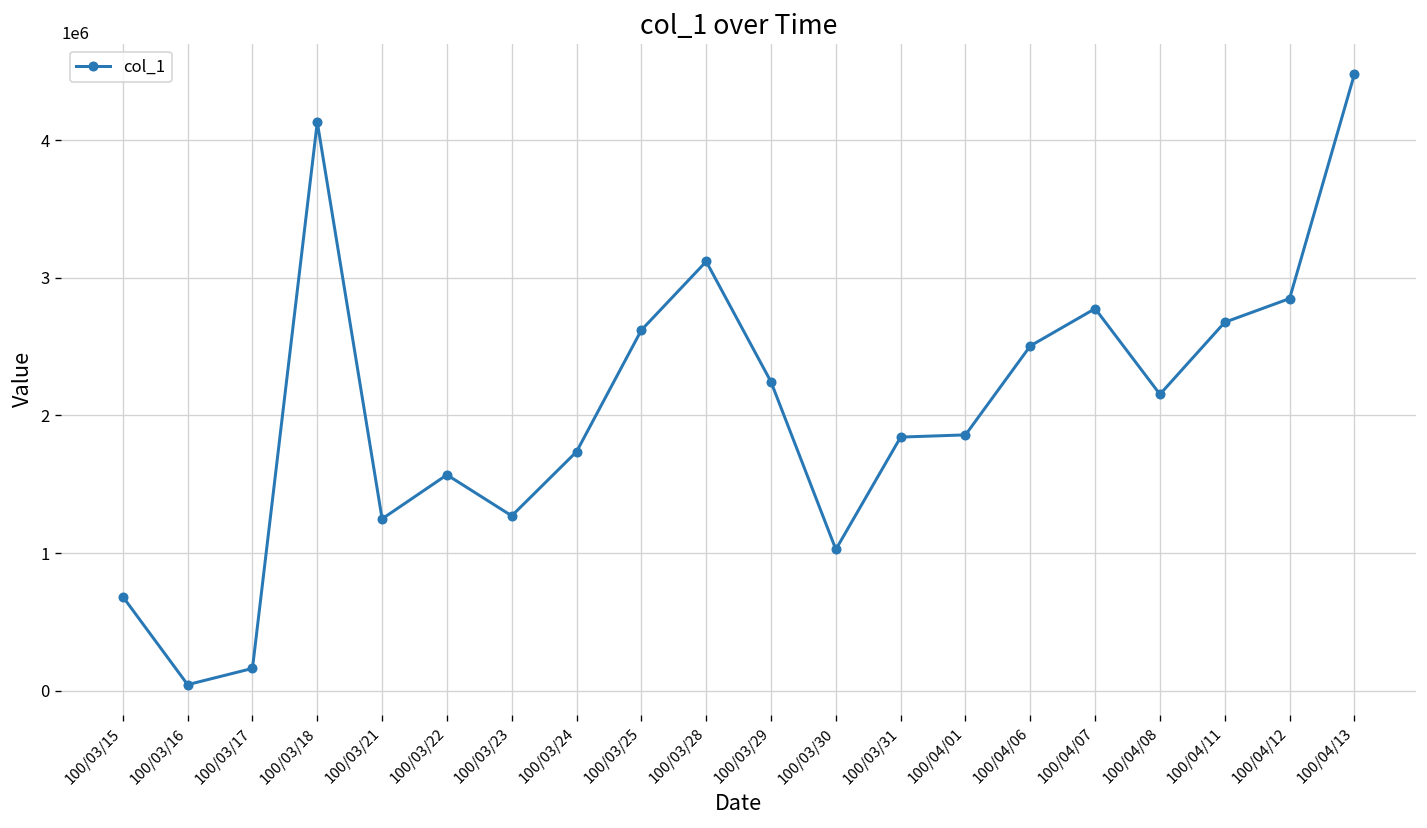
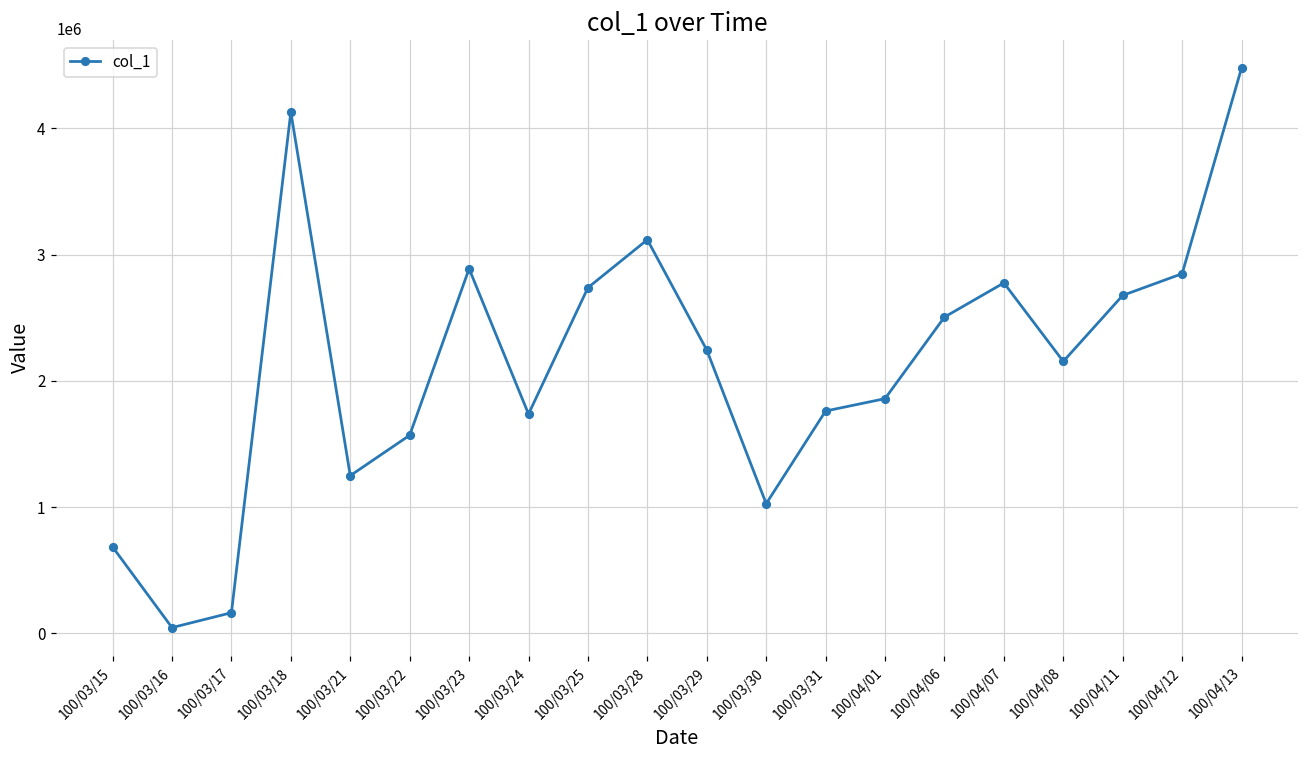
  {
    "100/03/15": 680000,
    "100/03/16": 50000,
    "100/03/17": 160000,
    "100/03/18": 4130000,
    "100/03/21": 1250000,
    "100/03/22": 1570000,
-   "100/03/23": 1270000,
+   "100/03/23": 2890000,
    "100/03/24": 1740000,
-   "100/03/25": 2620000,
+   "100/03/25": 2740000,
    "100/03/28": 3120000,
    "100/03/29": 2240000,
    "100/03/30": 1030000,
-   "100/03/31": 1840000,
+   "100/03/31": 1760000,
    "100/04/01": 1860000,
    "100/04/06": 2510000,
    "100/04/07": 2780000,
    "100/04/08": 2150000,
    "100/04/11": 2680000,
    "100/04/12": 2850000,
    "100/04/13": 4480000
  }
